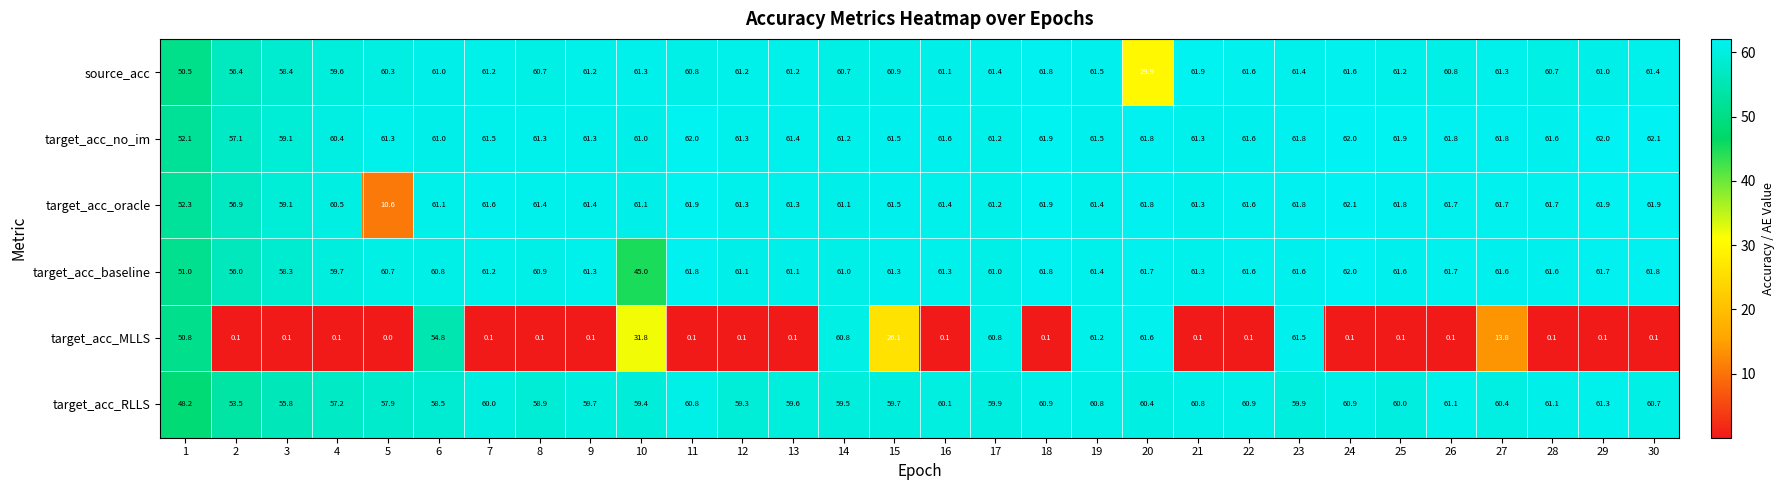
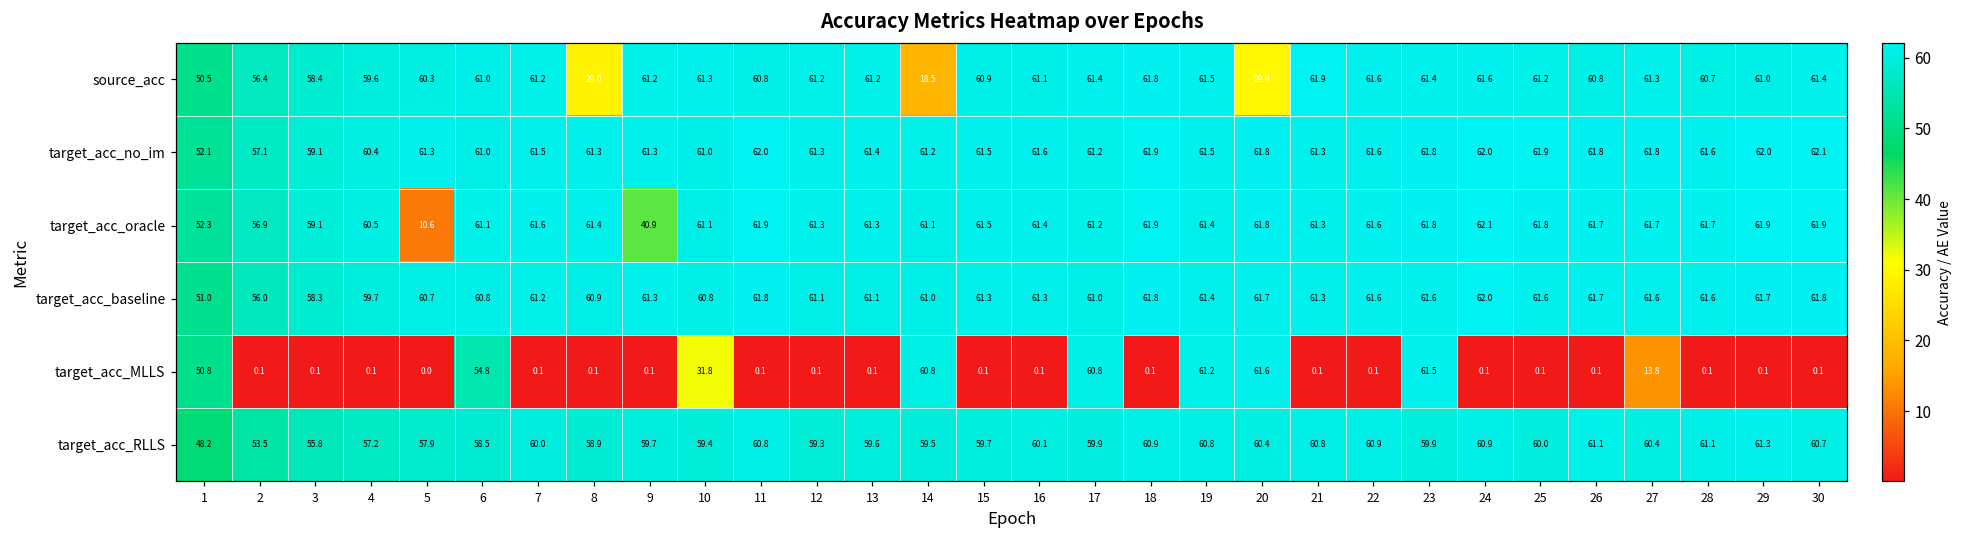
  {
    "source_acc": {
      "1": 50.5,
      "2": 56.4,
      "3": 58.4,
      "4": 59.6,
      "5": 60.3,
      "6": 61.0,
      "7": 61.2,
-     "8": 60.7,
+     "8": 29.0,
      "9": 61.2,
      "10": 61.3,
      "11": 60.8,
      "12": 61.2,
      "13": 61.2,
-     "14": 60.7,
+     "14": 18.5,
      "15": 60.9,
      "16": 61.1,
      "17": 61.4,
      "18": 61.8,
      "19": 61.5,
      "20": 29.9,
      "21": 61.9,
      "22": 61.6,
      "23": 61.4,
      "24": 61.6,
      "25": 61.2,
      "26": 60.8,
      "27": 61.3,
      "28": 60.7,
      "29": 61.0,
      "30": 61.4
    },
    "target_acc_no_im": {
      "1": 52.1,
      "2": 57.1,
      "3": 59.1,
      "4": 60.4,
      "5": 61.3,
      "6": 61.0,
      "7": 61.5,
      "8": 61.3,
      "9": 61.3,
      "10": 61.0,
      "11": 62.0,
      "12": 61.3,
      "13": 61.4,
      "14": 61.2,
      "15": 61.5,
      "16": 61.6,
      "17": 61.2,
      "18": 61.9,
      "19": 61.5,
      "20": 61.8,
      "21": 61.3,
      "22": 61.6,
      "23": 61.8,
      "24": 62.0,
      "25": 61.9,
      "26": 61.8,
      "27": 61.8,
      "28": 61.6,
      "29": 62.0,
      "30": 62.1
    },
    "target_acc_oracle": {
      "1": 52.3,
      "2": 56.9,
      "3": 59.1,
      "4": 60.5,
      "5": 10.6,
      "6": 61.1,
      "7": 61.6,
      "8": 61.4,
-     "9": 61.4,
+     "9": 40.9,
      "10": 61.1,
      "11": 61.9,
      "12": 61.3,
      "13": 61.3,
      "14": 61.1,
      "15": 61.5,
      "16": 61.4,
      "17": 61.2,
      "18": 61.9,
      "19": 61.4,
      "20": 61.8,
      "21": 61.3,
      "22": 61.6,
      "23": 61.8,
      "24": 62.1,
      "25": 61.8,
      "26": 61.7,
      "27": 61.7,
      "28": 61.7,
      "29": 61.9,
      "30": 61.9
    },
    "target_acc_baseline": {
      "1": 51.0,
      "2": 56.0,
      "3": 58.3,
      "4": 59.7,
      "5": 60.7,
      "6": 60.8,
      "7": 61.2,
      "8": 60.9,
      "9": 61.3,
-     "10": 45.0,
+     "10": 60.8,
      "11": 61.8,
      "12": 61.1,
      "13": 61.1,
      "14": 61.0,
      "15": 61.3,
      "16": 61.3,
      "17": 61.0,
      "18": 61.8,
      "19": 61.4,
      "20": 61.7,
      "21": 61.3,
      "22": 61.6,
      "23": 61.6,
      "24": 62.0,
      "25": 61.6,
      "26": 61.7,
      "27": 61.6,
      "28": 61.6,
      "29": 61.7,
      "30": 61.8
    },
    "target_acc_MLLS": {
      "1": 50.8,
      "2": 0.1,
      "3": 0.1,
      "4": 0.1,
      "5": 0.0,
      "6": 54.8,
      "7": 0.1,
      "8": 0.1,
      "9": 0.1,
      "10": 31.8,
      "11": 0.1,
      "12": 0.1,
      "13": 0.1,
      "14": 60.8,
-     "15": 26.1,
+     "15": 0.1,
      "16": 0.1,
      "17": 60.8,
      "18": 0.1,
      "19": 61.2,
      "20": 61.6,
      "21": 0.1,
      "22": 0.1,
      "23": 61.5,
      "24": 0.1,
      "25": 0.1,
      "26": 0.1,
      "27": 13.8,
      "28": 0.1,
      "29": 0.1,
      "30": 0.1
    },
    "target_acc_RLLS": {
      "1": 48.2,
      "2": 53.5,
      "3": 55.8,
      "4": 57.2,
      "5": 57.9,
      "6": 58.5,
      "7": 60.0,
      "8": 58.9,
      "9": 59.7,
      "10": 59.4,
      "11": 60.8,
      "12": 59.3,
      "13": 59.6,
      "14": 59.5,
      "15": 59.7,
      "16": 60.1,
      "17": 59.9,
      "18": 60.9,
      "19": 60.8,
      "20": 60.4,
      "21": 60.8,
      "22": 60.9,
      "23": 59.9,
      "24": 60.9,
      "25": 60.0,
      "26": 61.1,
      "27": 60.4,
      "28": 61.1,
      "29": 61.3,
      "30": 60.7
    }
  }
